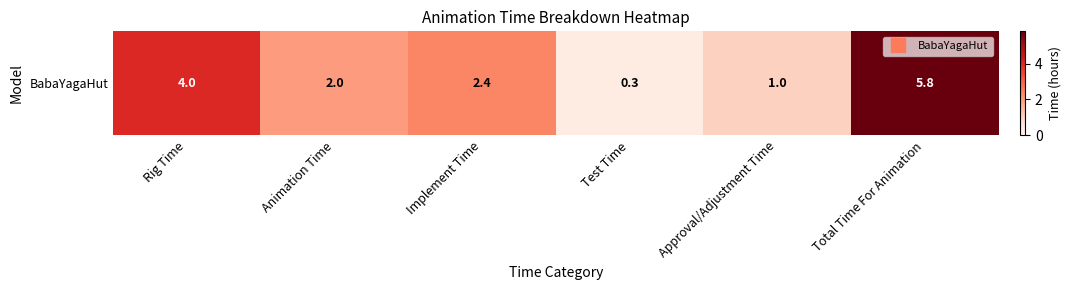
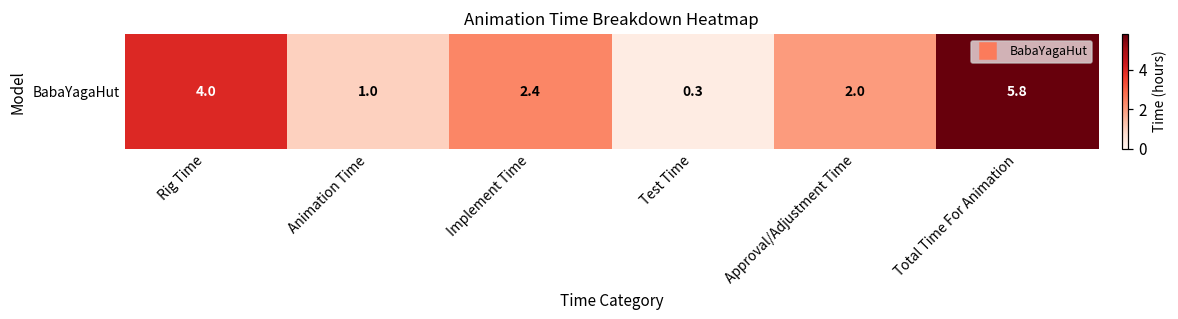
  {
    "BabaYagaHut": {
      "Rig Time": 4.0,
-     "Animation Time": 2.0,
+     "Animation Time": 1.0,
      "Implement Time": 2.4,
      "Test Time": 0.3,
-     "Approval/Adjustment Time": 1.0,
+     "Approval/Adjustment Time": 2.0,
      "Total Time For Animation": 5.8
    }
  }
